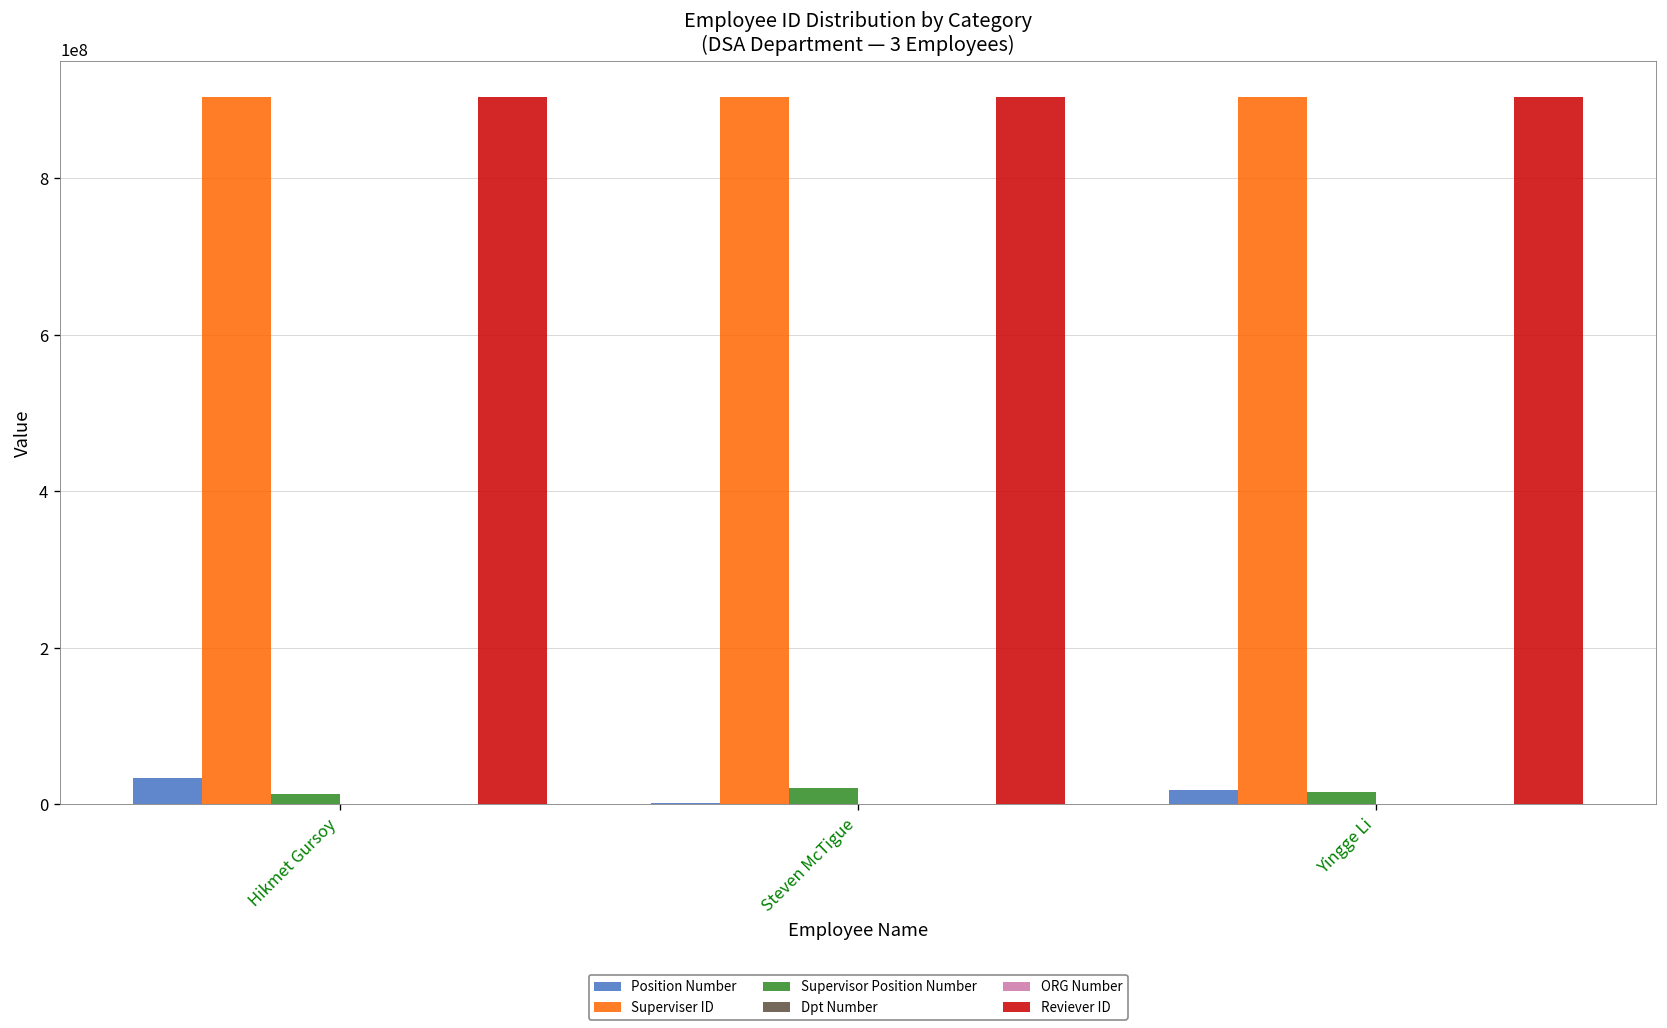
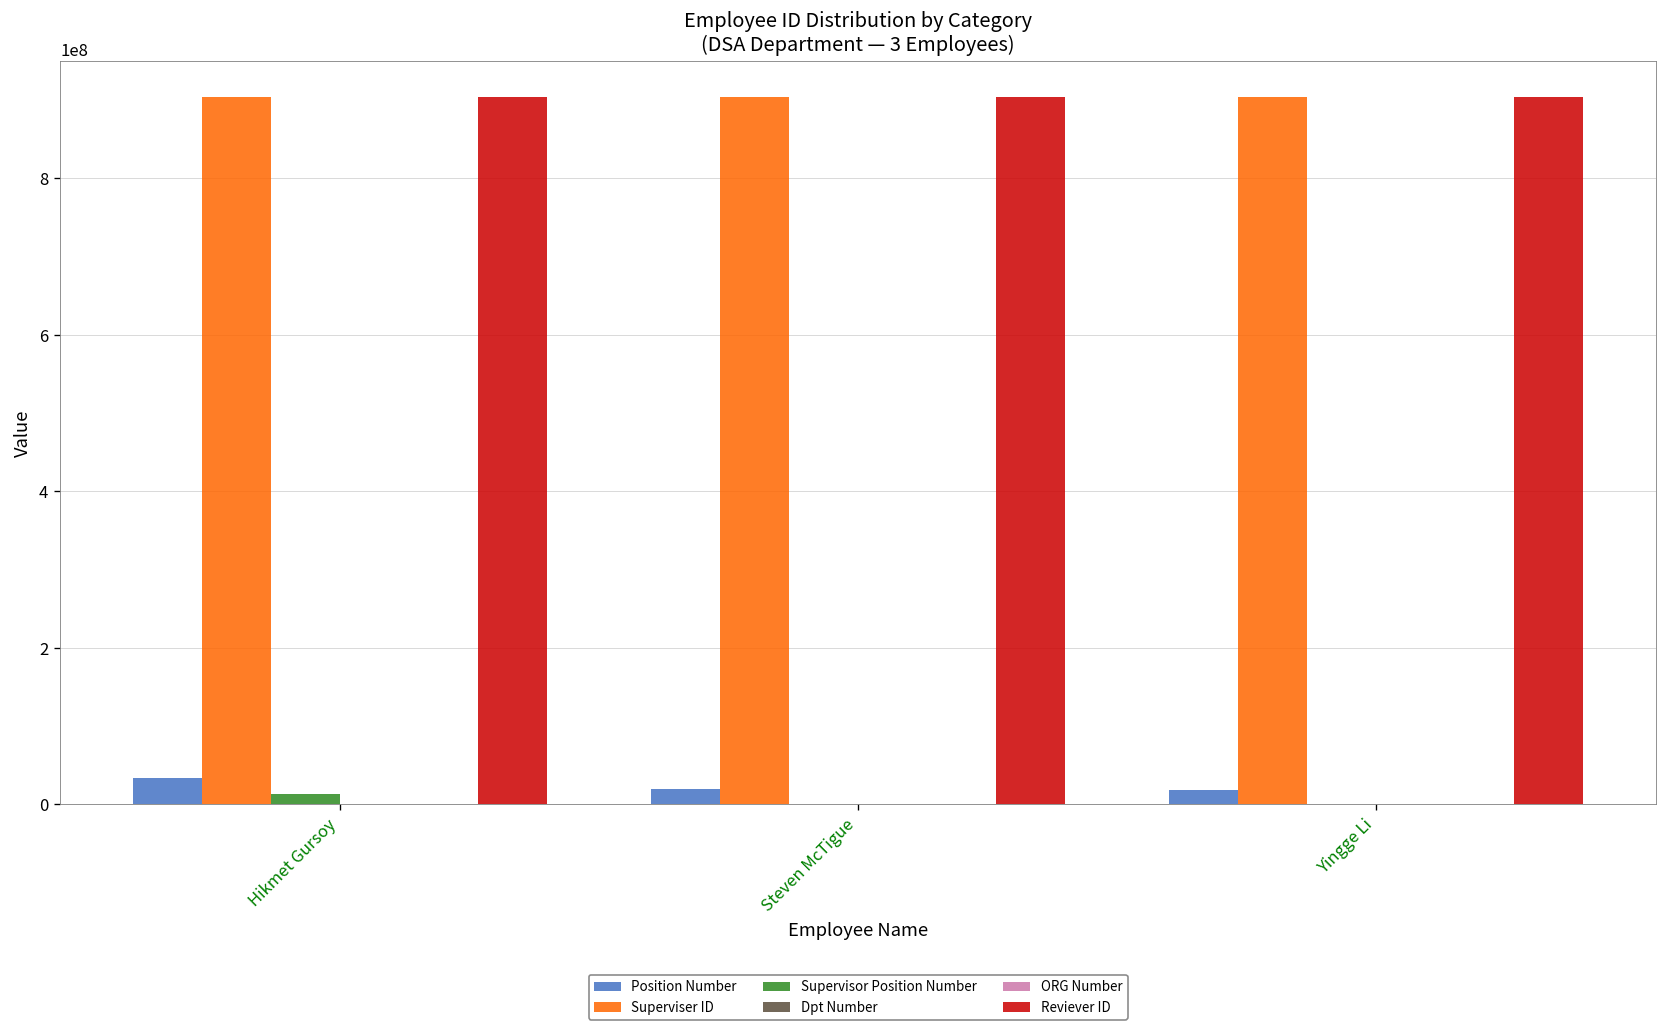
  {
    "Position Number": {
      "Hikmet Gursoy": 30000000,
-     "Steven McTigue": 0,
+     "Steven McTigue": 20000000,
      "Yingge Li": 20000000
    },
    "Superviser ID": {
      "Hikmet Gursoy": 900000000,
      "Steven McTigue": 900000000,
      "Yingge Li": 900000000
    },
    "Supervisor Position Number": {
      "Hikmet Gursoy": 10000000,
-     "Steven McTigue": 20000000,
-     "Yingge Li": 20000000
+     "Steven McTigue": 0,
+     "Yingge Li": 0
    },
    "Reviever ID": {
      "Hikmet Gursoy": 900000000,
      "Steven McTigue": 900000000,
      "Yingge Li": 900000000
    }
  }
